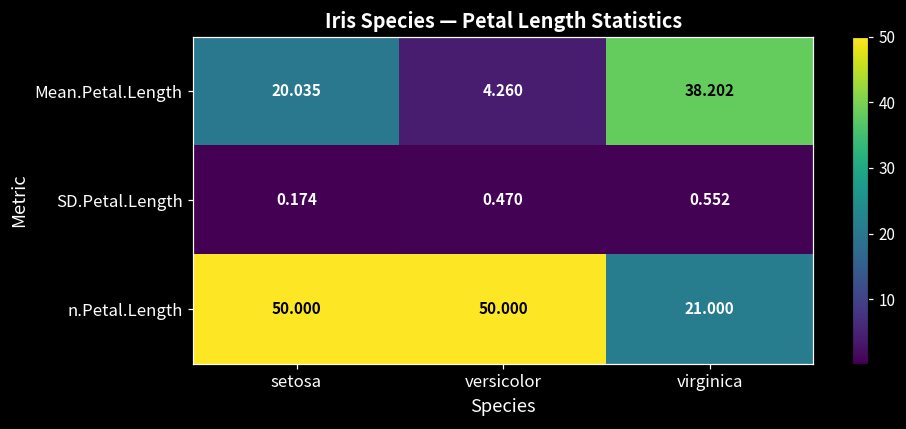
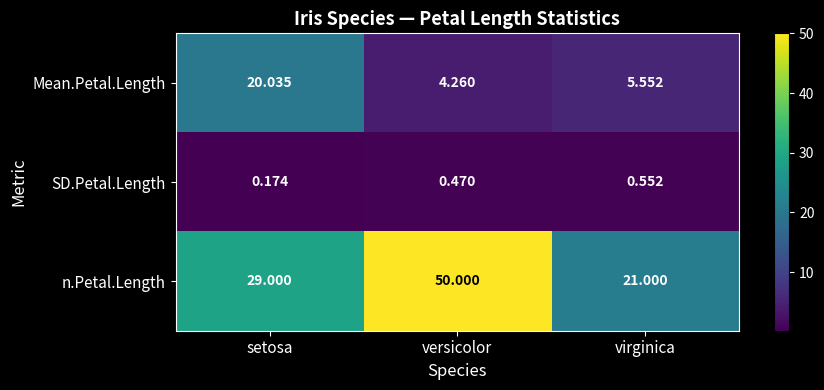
  {
    "Mean.Petal.Length": {
      "setosa": 20.035,
      "versicolor": 4.260,
-     "virginica": 38.202
+     "virginica": 5.552
    },
    "SD.Petal.Length": {
      "setosa": 0.174,
      "versicolor": 0.470,
      "virginica": 0.552
    },
    "n.Petal.Length": {
-     "setosa": 50.000,
+     "setosa": 29.000,
      "versicolor": 50.000,
      "virginica": 21.000
    }
  }
